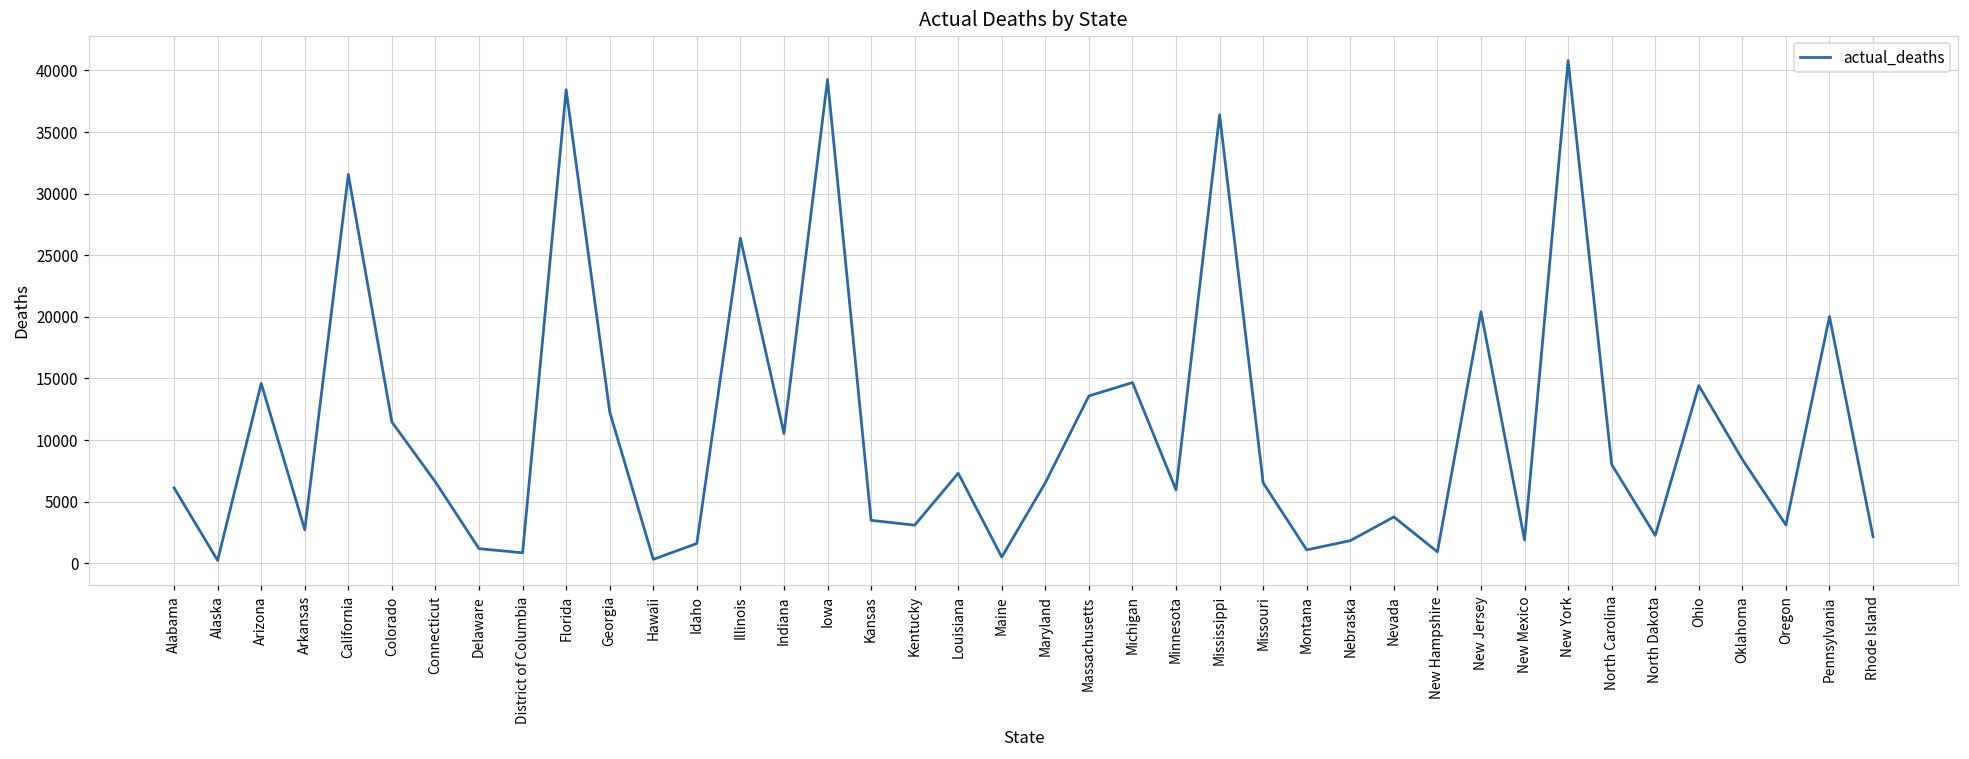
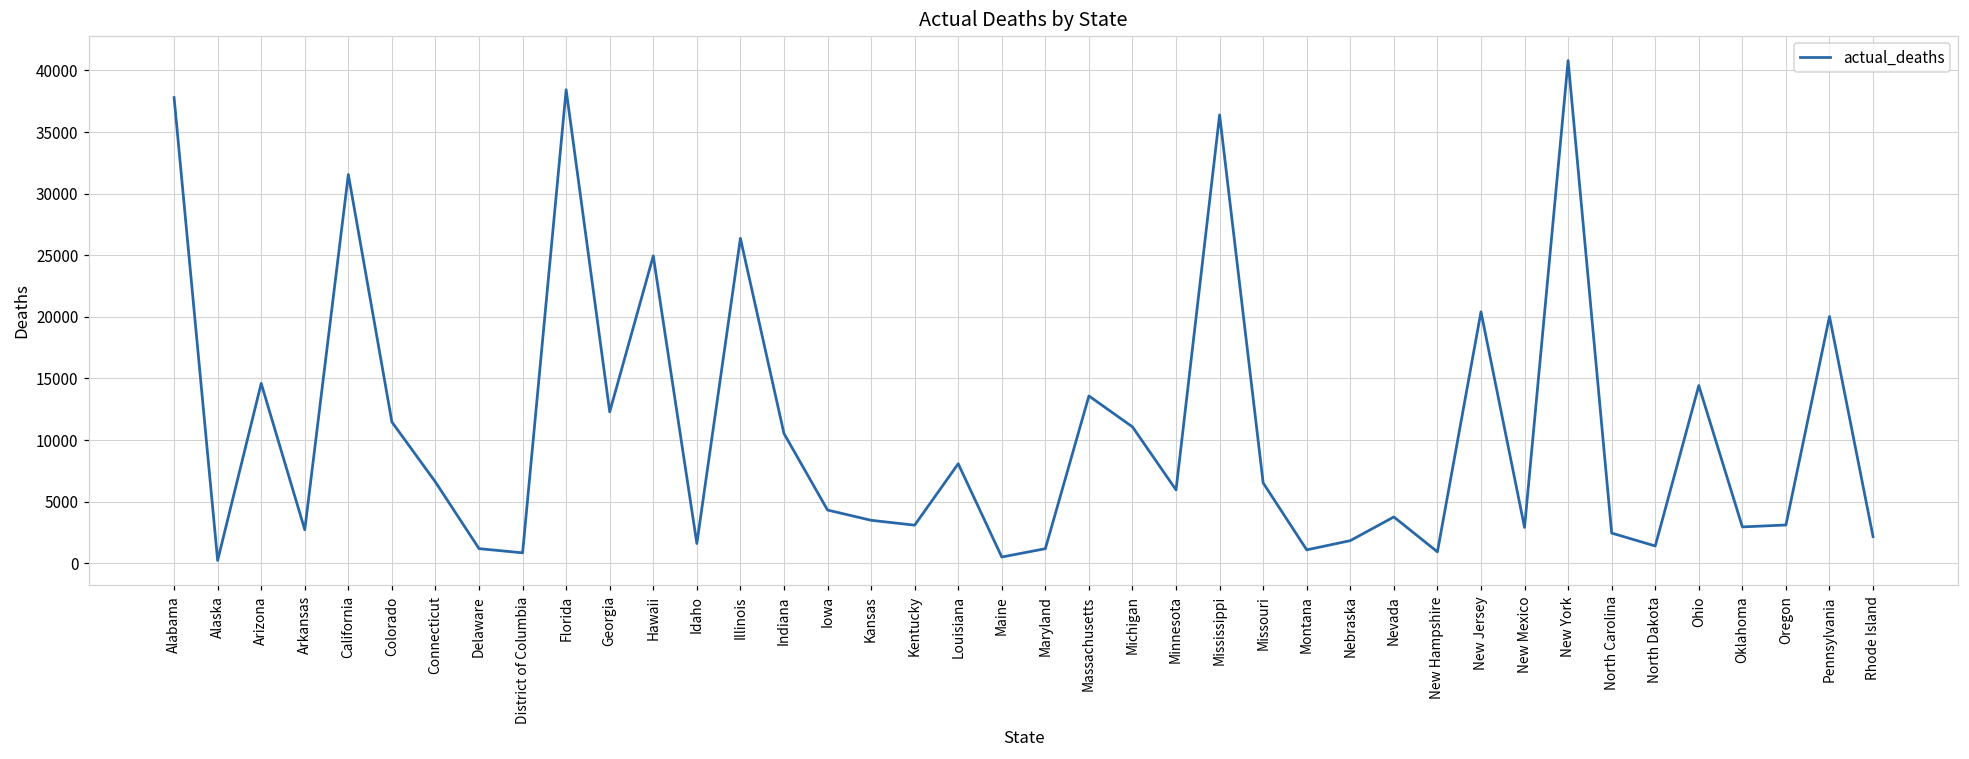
  {
-   "Alabama": 6100,
+   "Alabama": 37800,
    "Alaska": 200,
    "Arizona": 14600,
    "Arkansas": 2700,
    "California": 31600,
    "Colorado": 11500,
    "Connecticut": 6600,
    "Delaware": 1200,
    "District of Columbia": 800,
    "Florida": 38400,
    "Georgia": 12300,
-   "Hawaii": 300,
+   "Hawaii": 24900,
    "Idaho": 1600,
    "Illinois": 26400,
    "Indiana": 10500,
-   "Iowa": 39300,
+   "Iowa": 4300,
    "Kansas": 3500,
    "Kentucky": 3100,
-   "Louisiana": 7300,
+   "Louisiana": 8100,
    "Maine": 500,
-   "Maryland": 6500,
+   "Maryland": 1200,
    "Massachusetts": 13600,
-   "Michigan": 14700,
+   "Michigan": 11100,
    "Minnesota": 6000,
    "Mississippi": 36400,
    "Missouri": 6500,
    "Montana": 1100,
    "Nebraska": 1800,
    "Nevada": 3800,
    "New Hampshire": 900,
    "New Jersey": 20400,
-   "New Mexico": 1900,
+   "New Mexico": 2900,
    "New York": 40800,
-   "North Carolina": 8000,
-   "North Dakota": 2300,
+   "North Carolina": 2500,
+   "North Dakota": 1400,
    "Ohio": 14400,
-   "Oklahoma": 8400,
+   "Oklahoma": 3000,
    "Oregon": 3100,
    "Pennsylvania": 20000,
    "Rhode Island": 2200
  }
